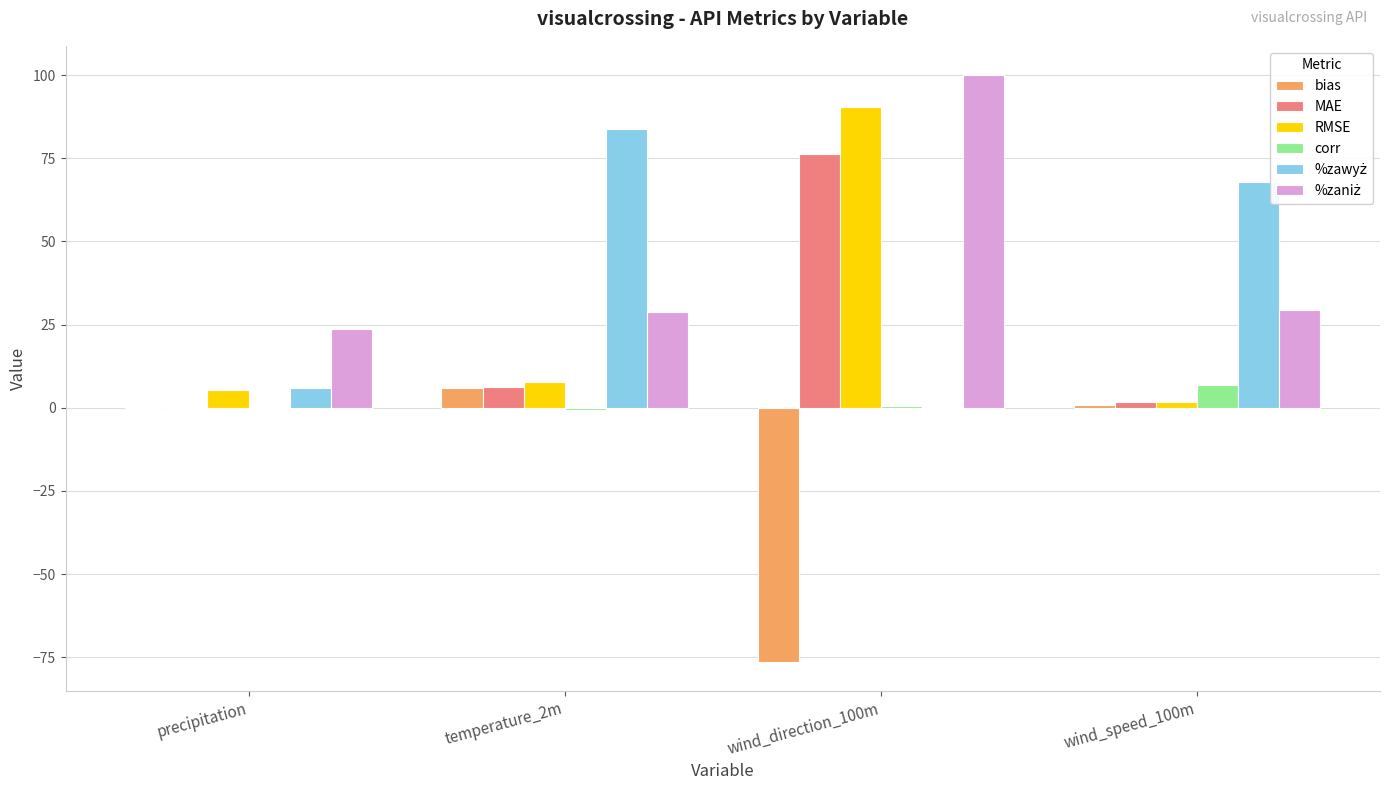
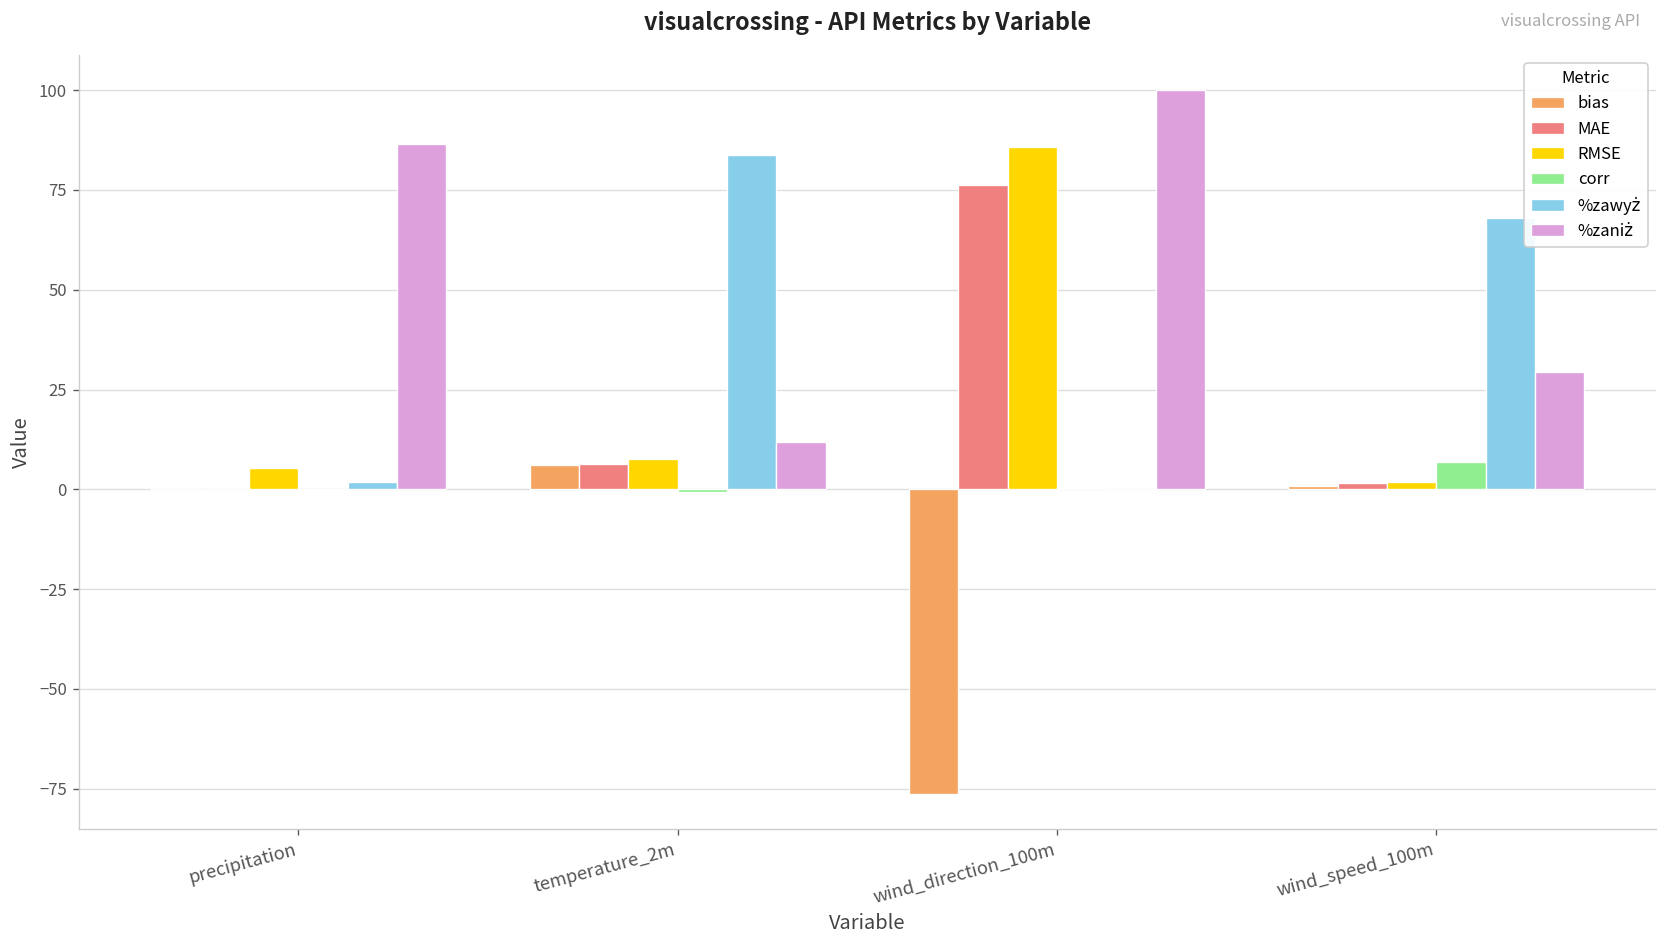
  {
    "RMSE": {
      "precipitation": 5,
      "temperature_2m": 8,
-     "wind_direction_100m": 90,
+     "wind_direction_100m": 86,
      "wind_speed_100m": 2
    },
    "corr": {
      "temperature_2m": -1,
      "wind_speed_100m": 7
    },
    "%zawyż": {
-     "precipitation": 6,
+     "precipitation": 2,
      "temperature_2m": 84,
      "wind_direction_100m": 0,
      "wind_speed_100m": 68
    },
    "%zaniż": {
-     "precipitation": 24,
-     "temperature_2m": 29,
+     "precipitation": 87,
+     "temperature_2m": 12,
      "wind_direction_100m": 100,
      "wind_speed_100m": 29
    }
  }
